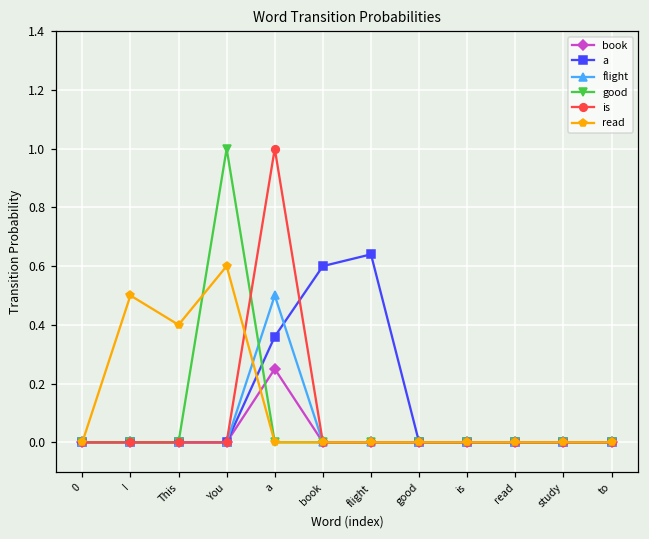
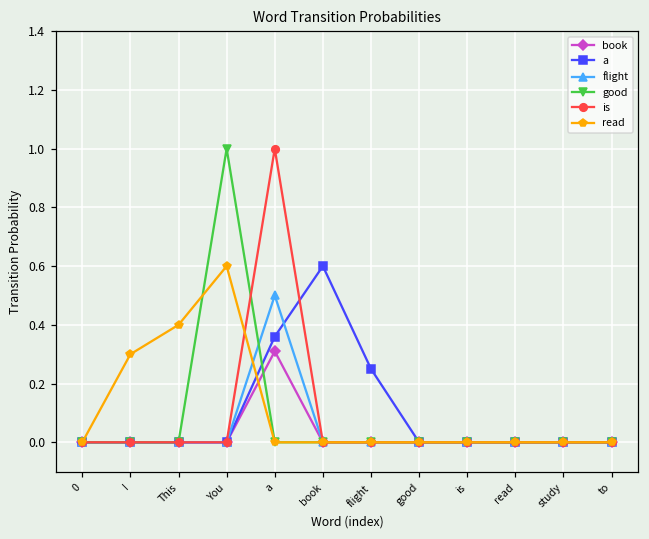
  {
    "book": {
-     "a": 0.25
+     "a": 0.31
    },
    "a": {
      "a": 0.36,
      "book": 0.60,
-     "flight": 0.64
+     "flight": 0.25
    },
    "flight": {
      "a": 0.50
    },
    "good": {
      "You": 1.00
    },
    "is": {
      "a": 1.00
    },
    "read": {
-     "I": 0.5,
+     "I": 0.3,
      "This": 0.4,
      "You": 0.6
    }
  }
